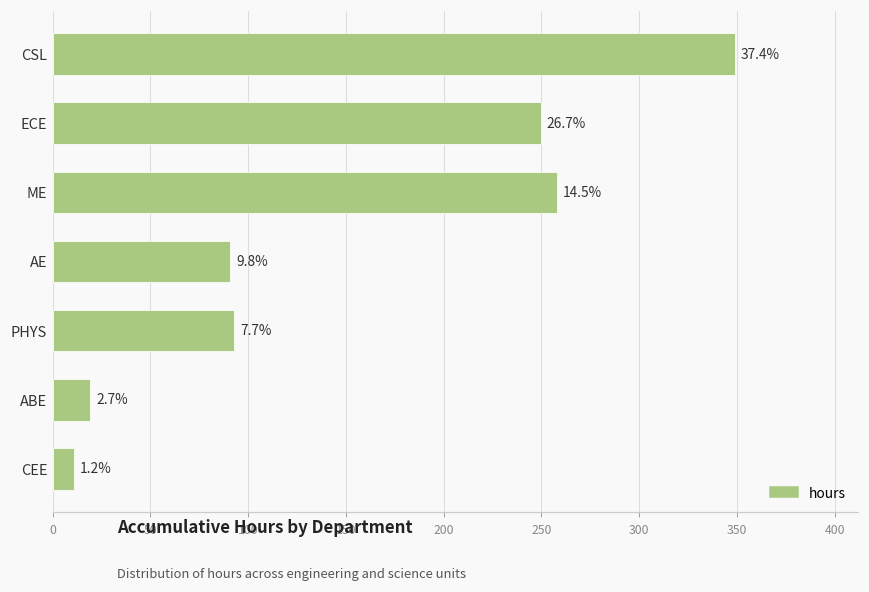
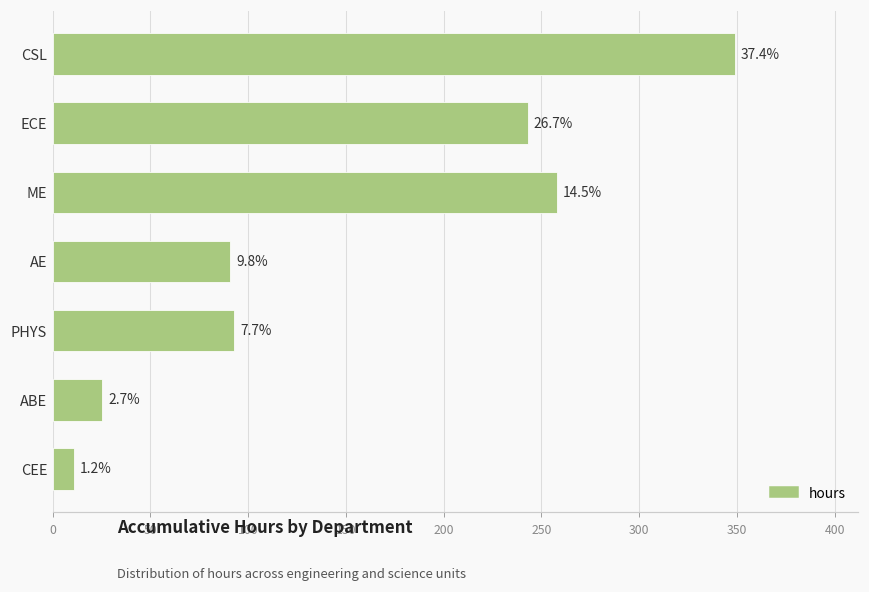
  {
-   "ECE": 250,
-   "ABE": 19
+   "ECE": 243,
+   "ABE": 26
  }
